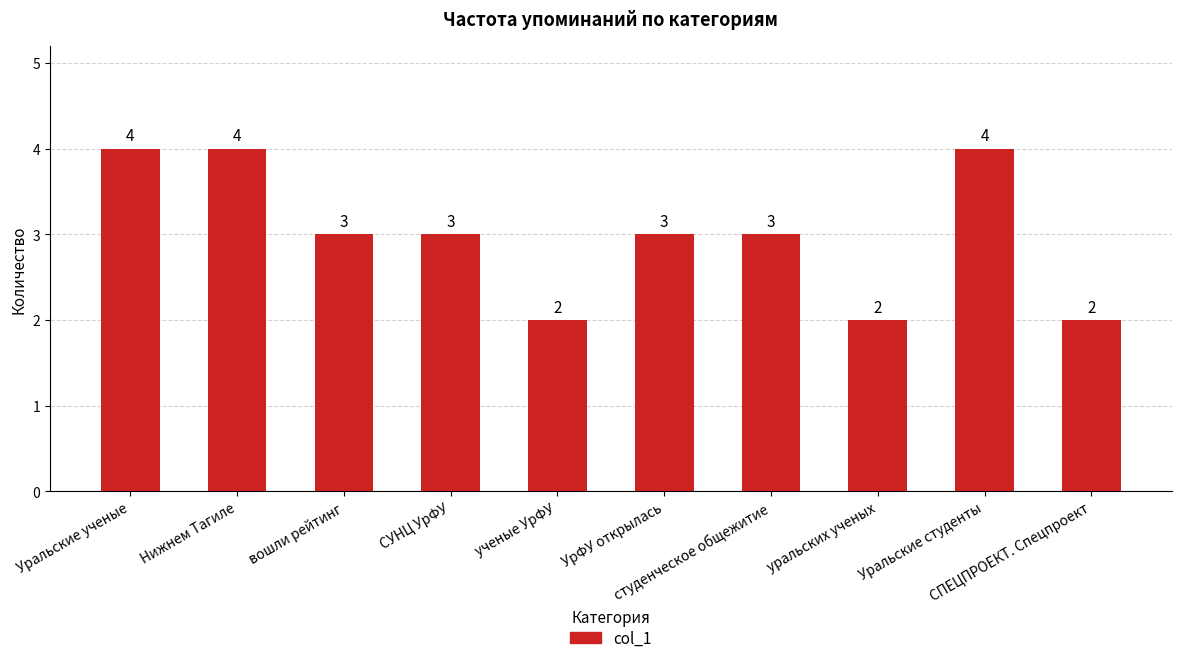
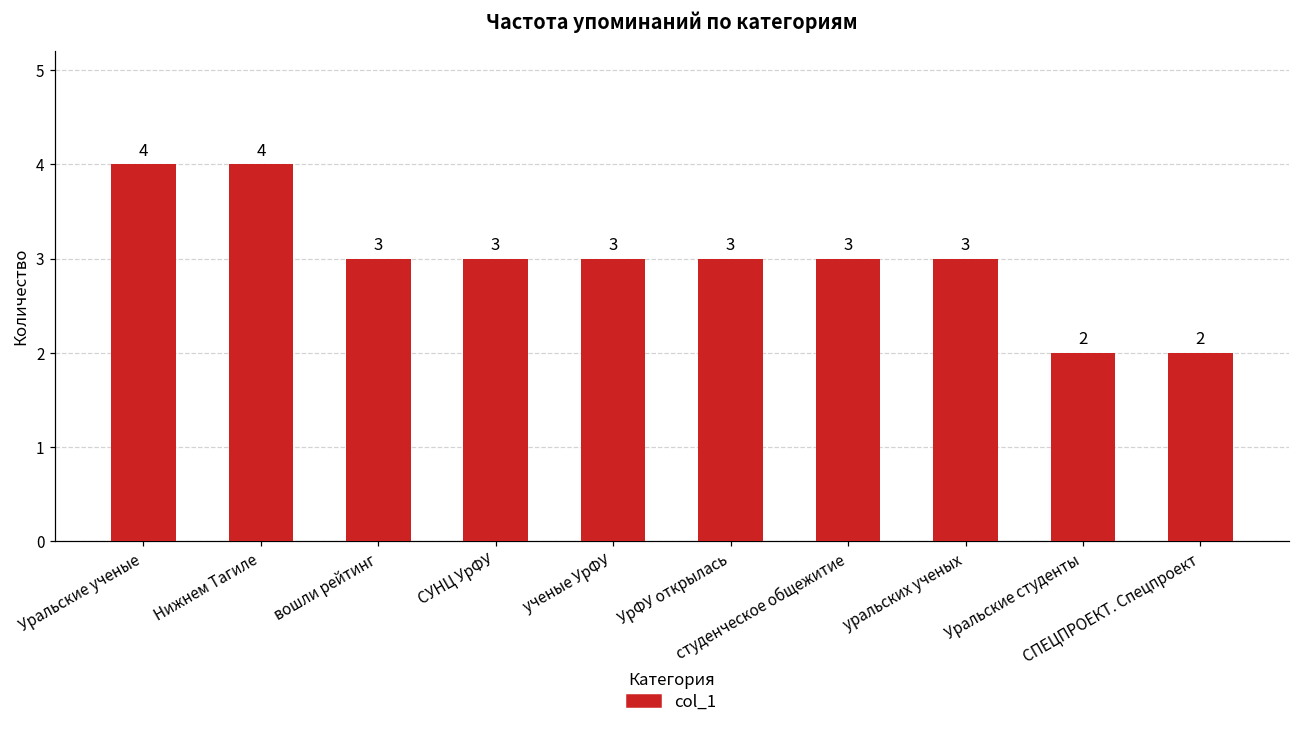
  {
    "Уральские ученые": 4,
    "Нижнем Тагиле": 4,
    "вошли рейтинг": 3,
    "СУНЦ УрФУ": 3,
-   "ученые УрФУ": 2,
+   "ученые УрФУ": 3,
    "УрФУ открылась": 3,
    "студенческое общежитие": 3,
-   "уральских ученых": 2,
-   "Уральские студенты": 4,
+   "уральских ученых": 3,
+   "Уральские студенты": 2,
    "СПЕЦПРОЕКТ. Спецпроект": 2
  }
